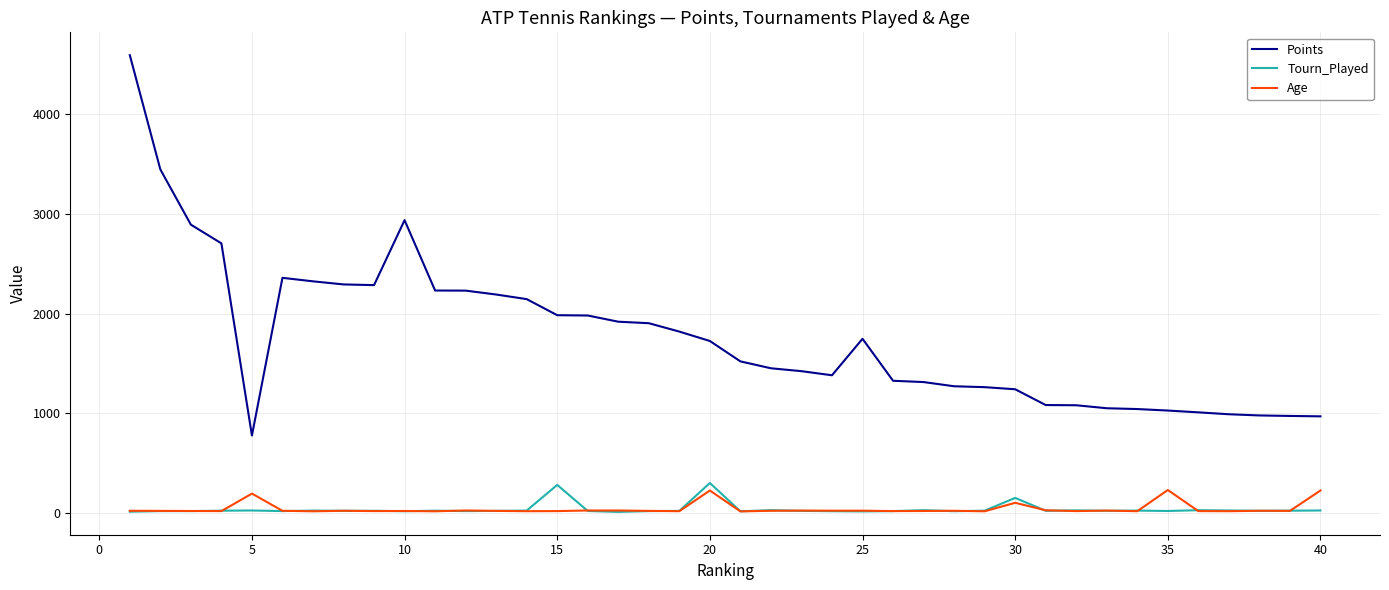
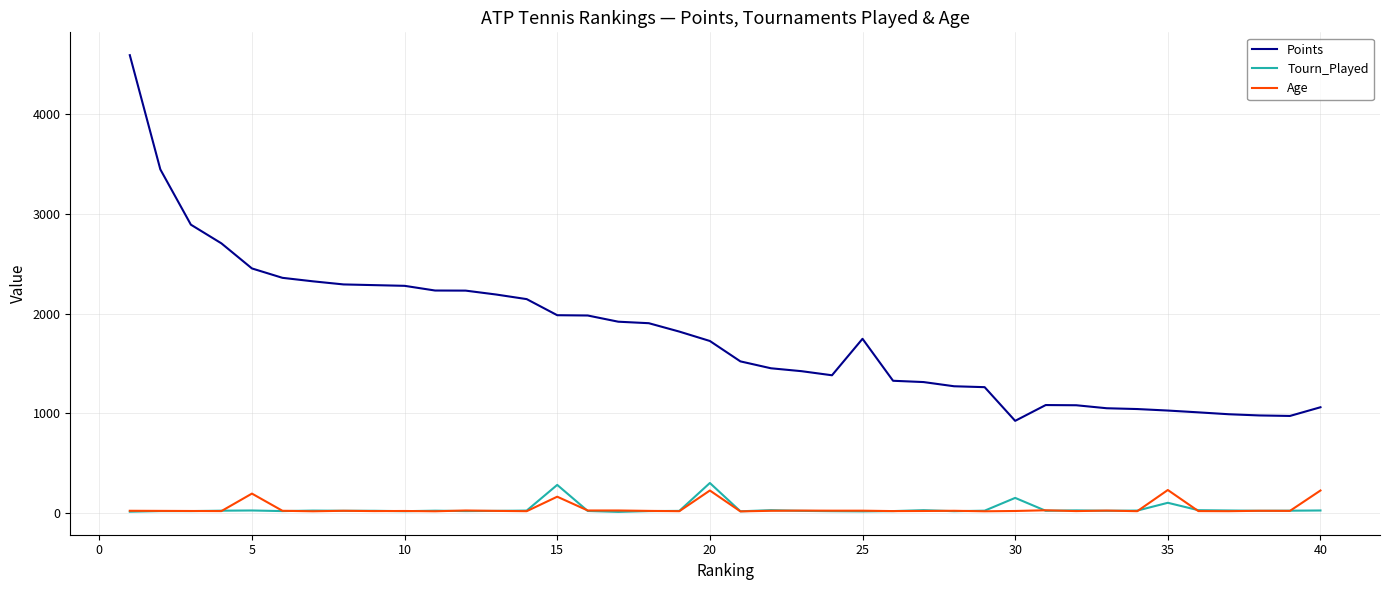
  {
    "Points": {
-     "5": 800,
-     "10": 2900,
+     "5": 2500,
+     "10": 2300,
      "15": 2000,
      "20": 1700,
      "25": 1700,
-     "30": 1200,
+     "30": 900,
      "35": 1000,
-     "40": 1000
+     "40": 1100
    },
    "Tourn_Played": {
      "5": 0,
      "15": 300,
      "20": 300,
      "30": 200,
-     "35": 0,
+     "35": 100,
      "40": 0
    },
    "Age": {
      "5": 200,
-     "15": 0,
+     "15": 200,
      "20": 200,
-     "30": 100,
+     "30": 0,
      "35": 200,
      "40": 200
    }
  }
